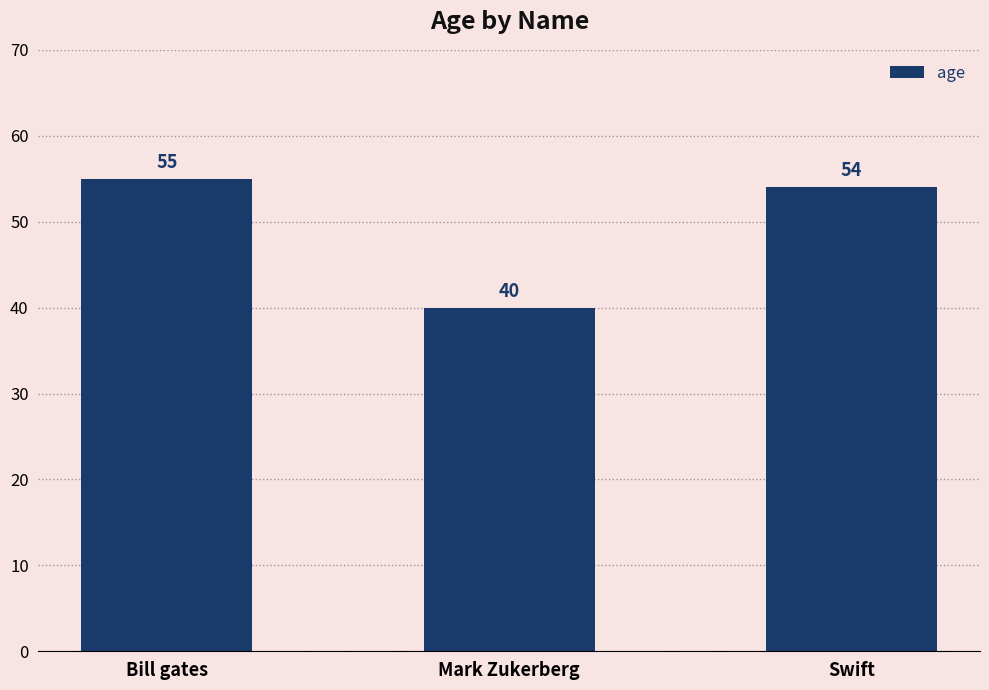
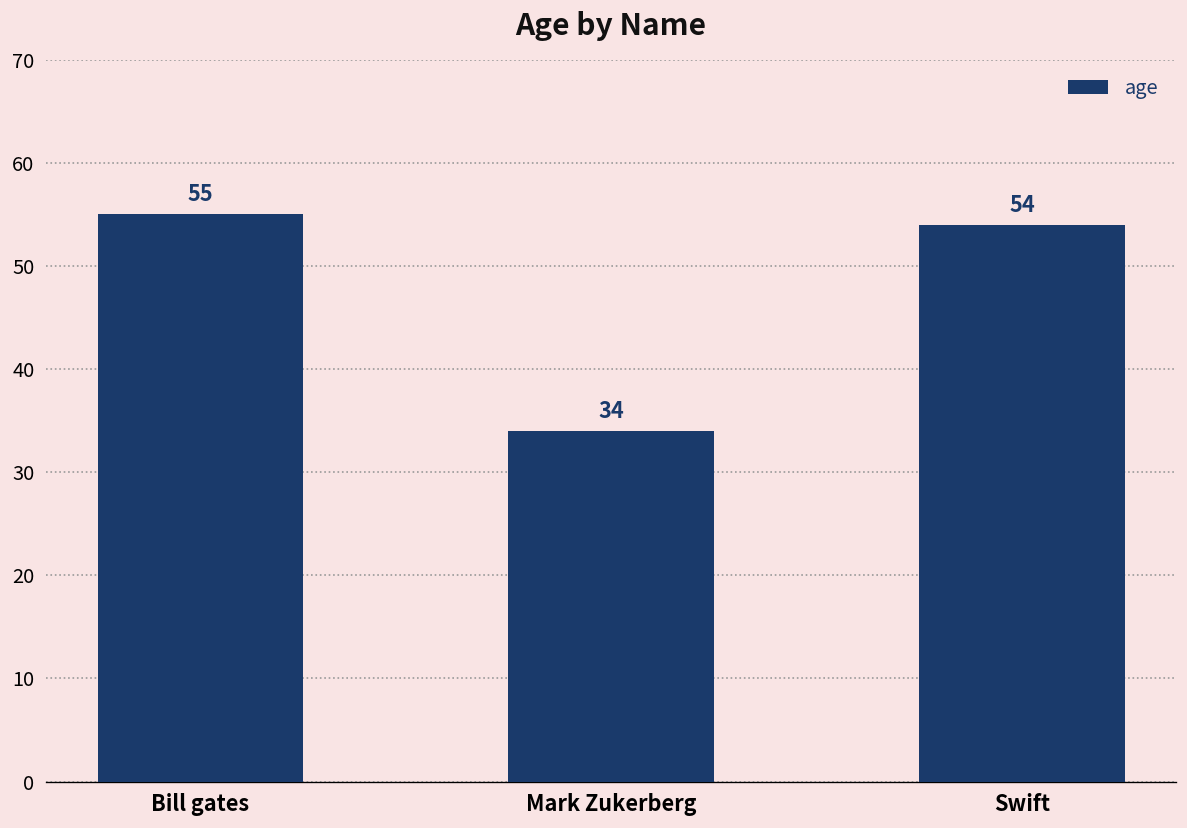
  {
    "Bill gates": 55,
-   "Mark Zukerberg": 40,
+   "Mark Zukerberg": 34,
    "Swift": 54
  }
